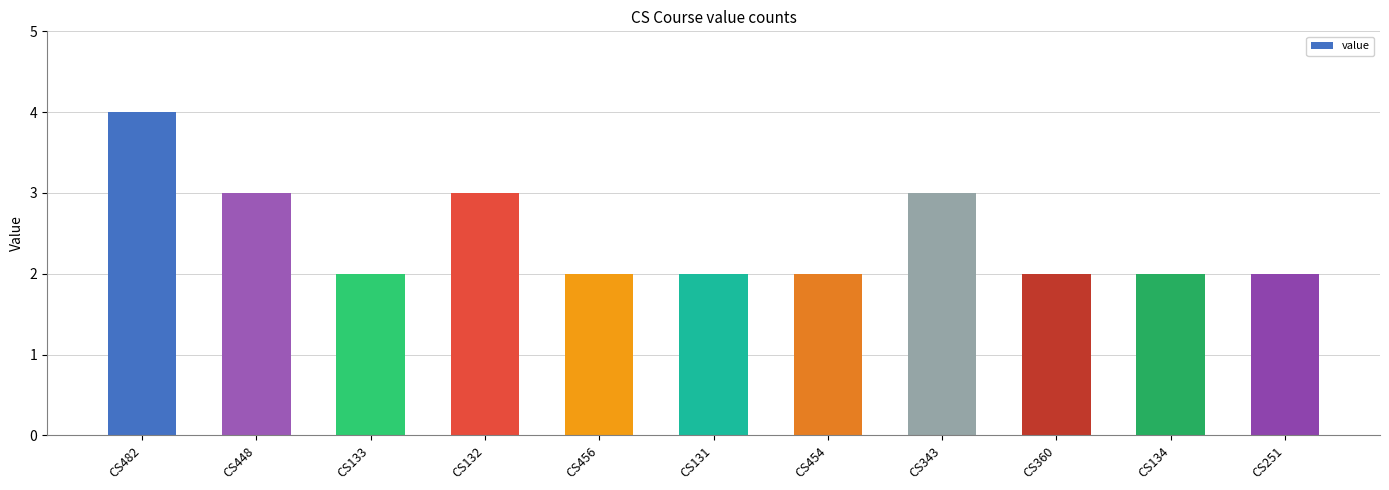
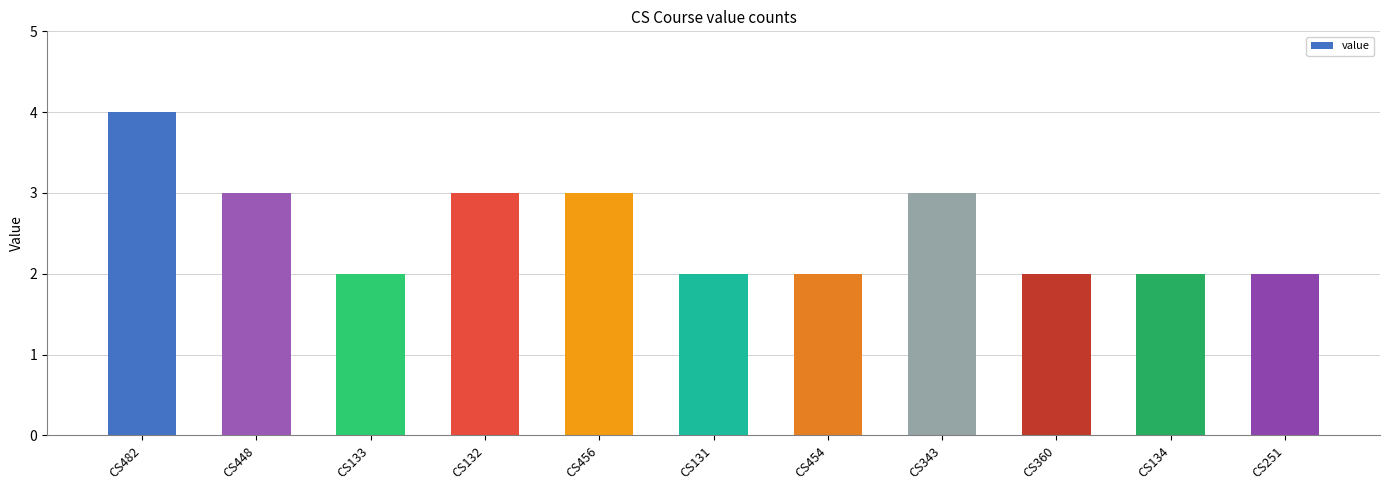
  {
    "CS482": 4,
    "CS448": 3,
    "CS133": 2,
    "CS132": 3,
-   "CS456": 2,
+   "CS456": 3,
    "CS131": 2,
    "CS454": 2,
    "CS343": 3,
    "CS360": 2,
    "CS134": 2,
    "CS251": 2
  }
